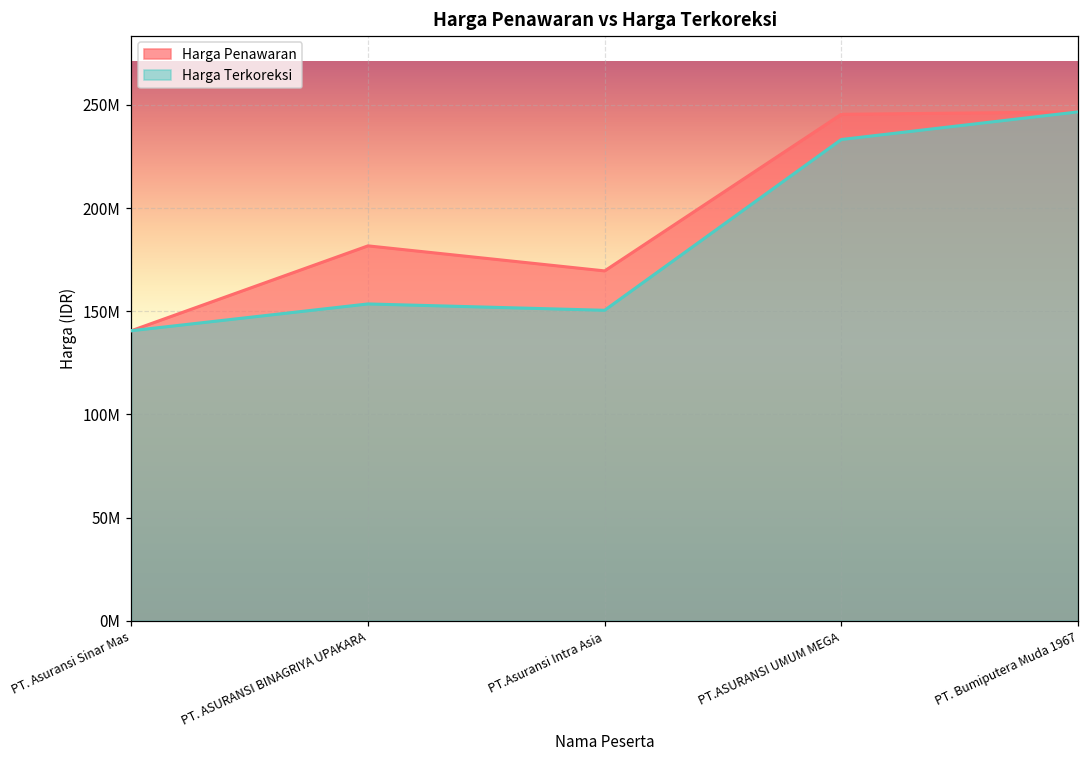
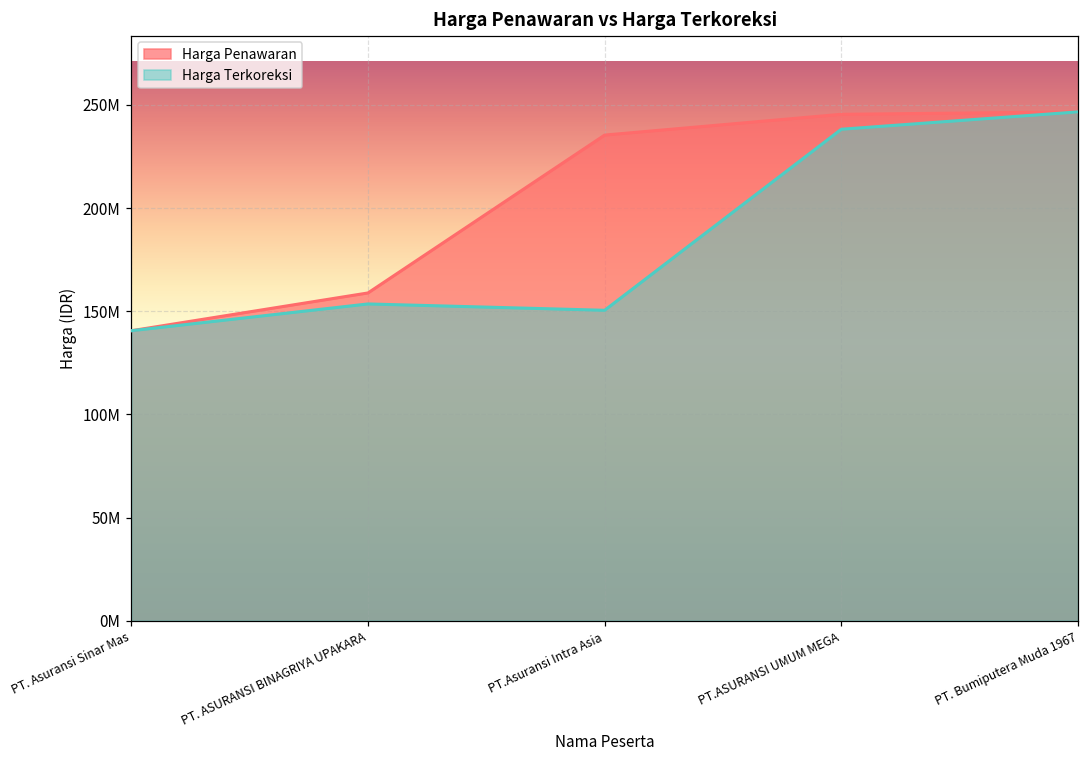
  {
    "Harga Penawaran": {
-     "PT. ASURANSI BINAGRIYA UPAKARA": 182000000,
-     "PT.Asuransi Intra Asia": 170000000,
+     "PT. ASURANSI BINAGRIYA UPAKARA": 159000000,
+     "PT.Asuransi Intra Asia": 235000000,
      "PT.ASURANSI UMUM MEGA": 245000000
    },
    "Harga Terkoreksi": {
      "PT. ASURANSI BINAGRIYA UPAKARA": 154000000,
      "PT.Asuransi Intra Asia": 150000000,
-     "PT.ASURANSI UMUM MEGA": 233000000
+     "PT.ASURANSI UMUM MEGA": 238000000
    }
  }
